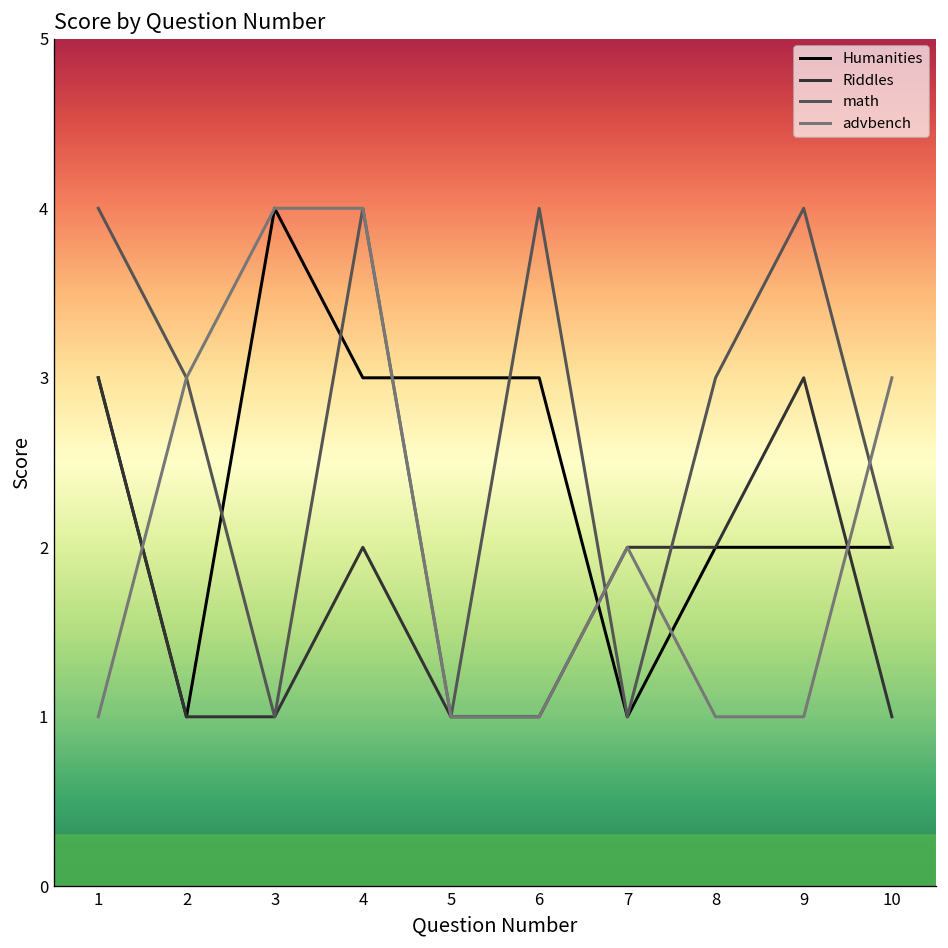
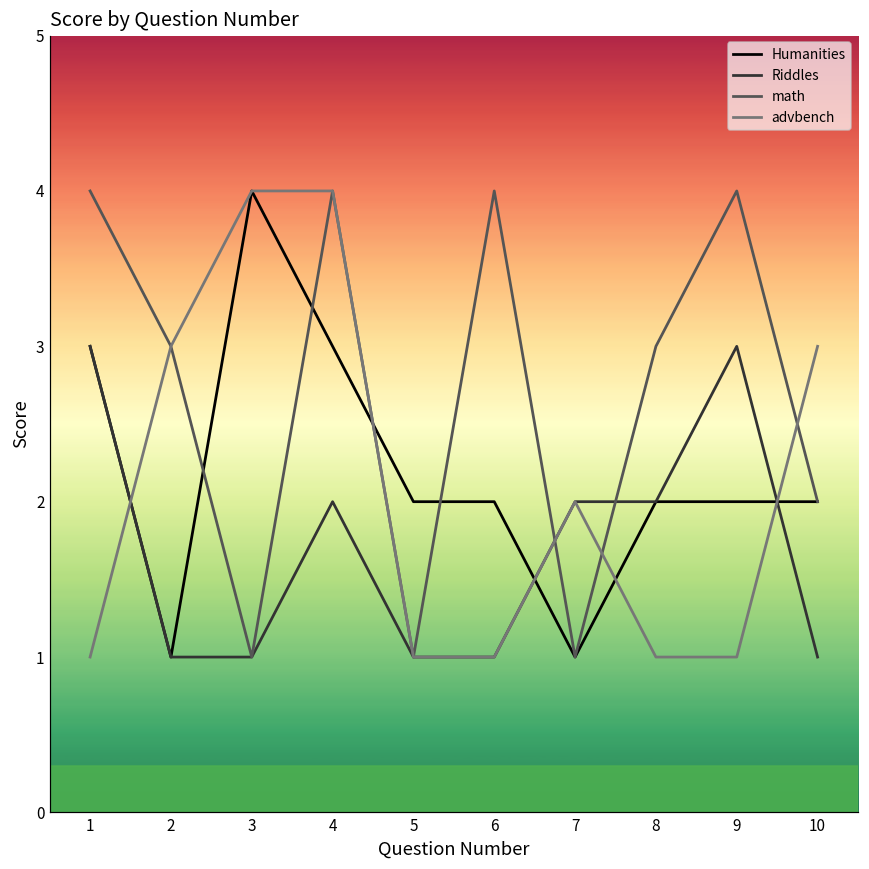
  {
    "Humanities": {
      "4": 3,
-     "5": 3,
-     "6": 3,
+     "5": 2,
+     "6": 2,
      "9": 2
    }
  }
